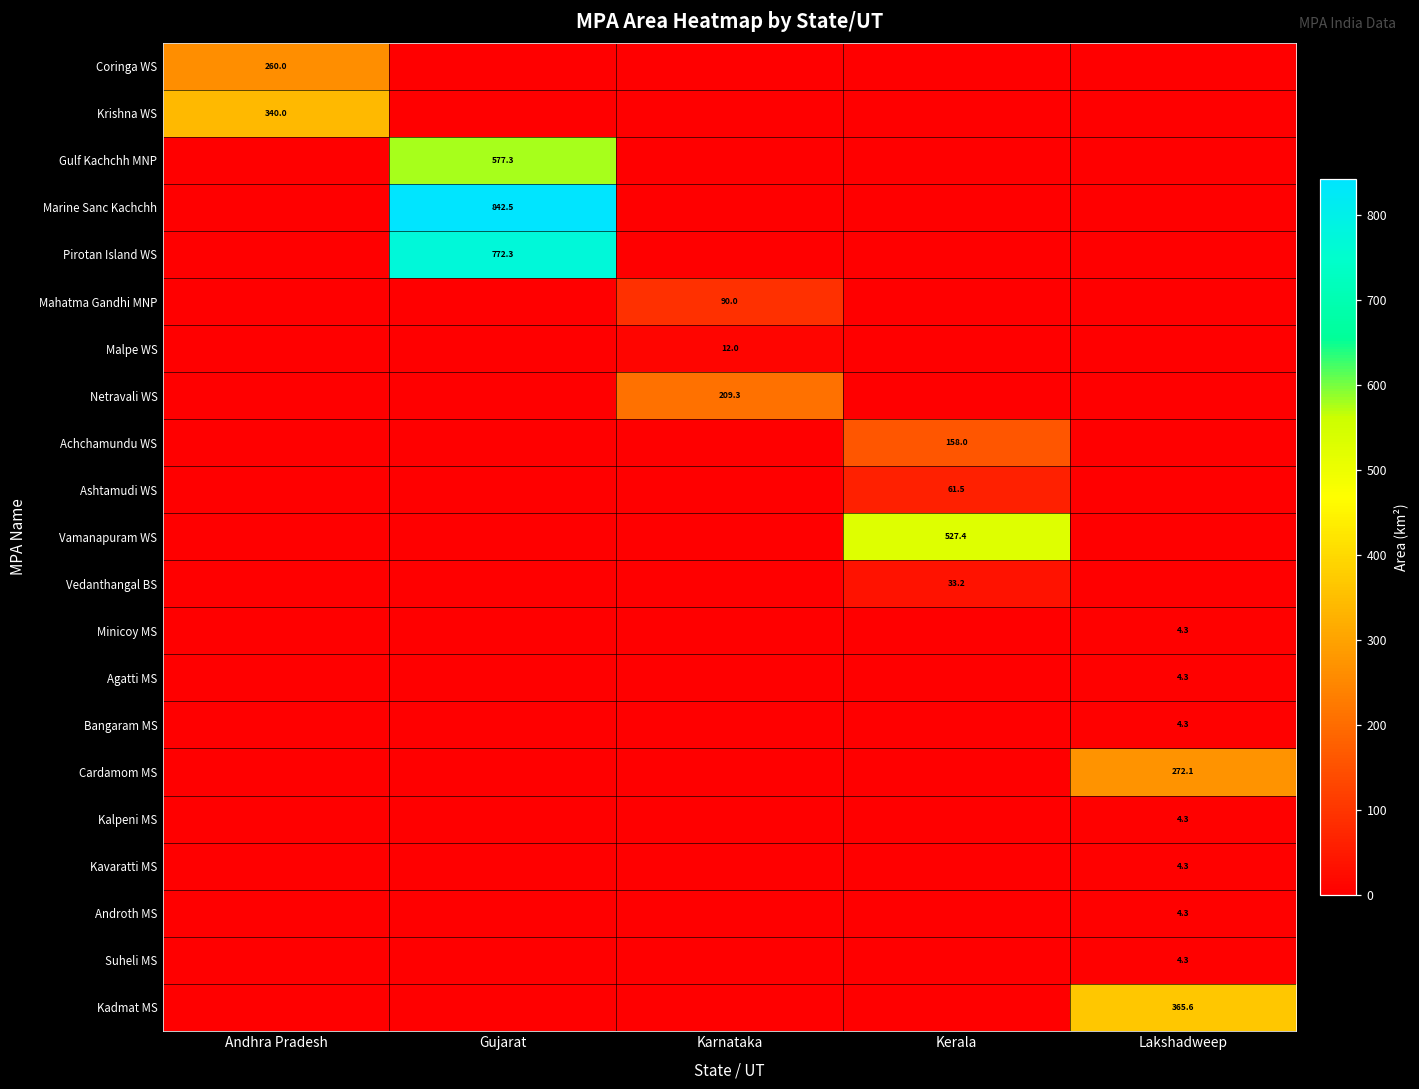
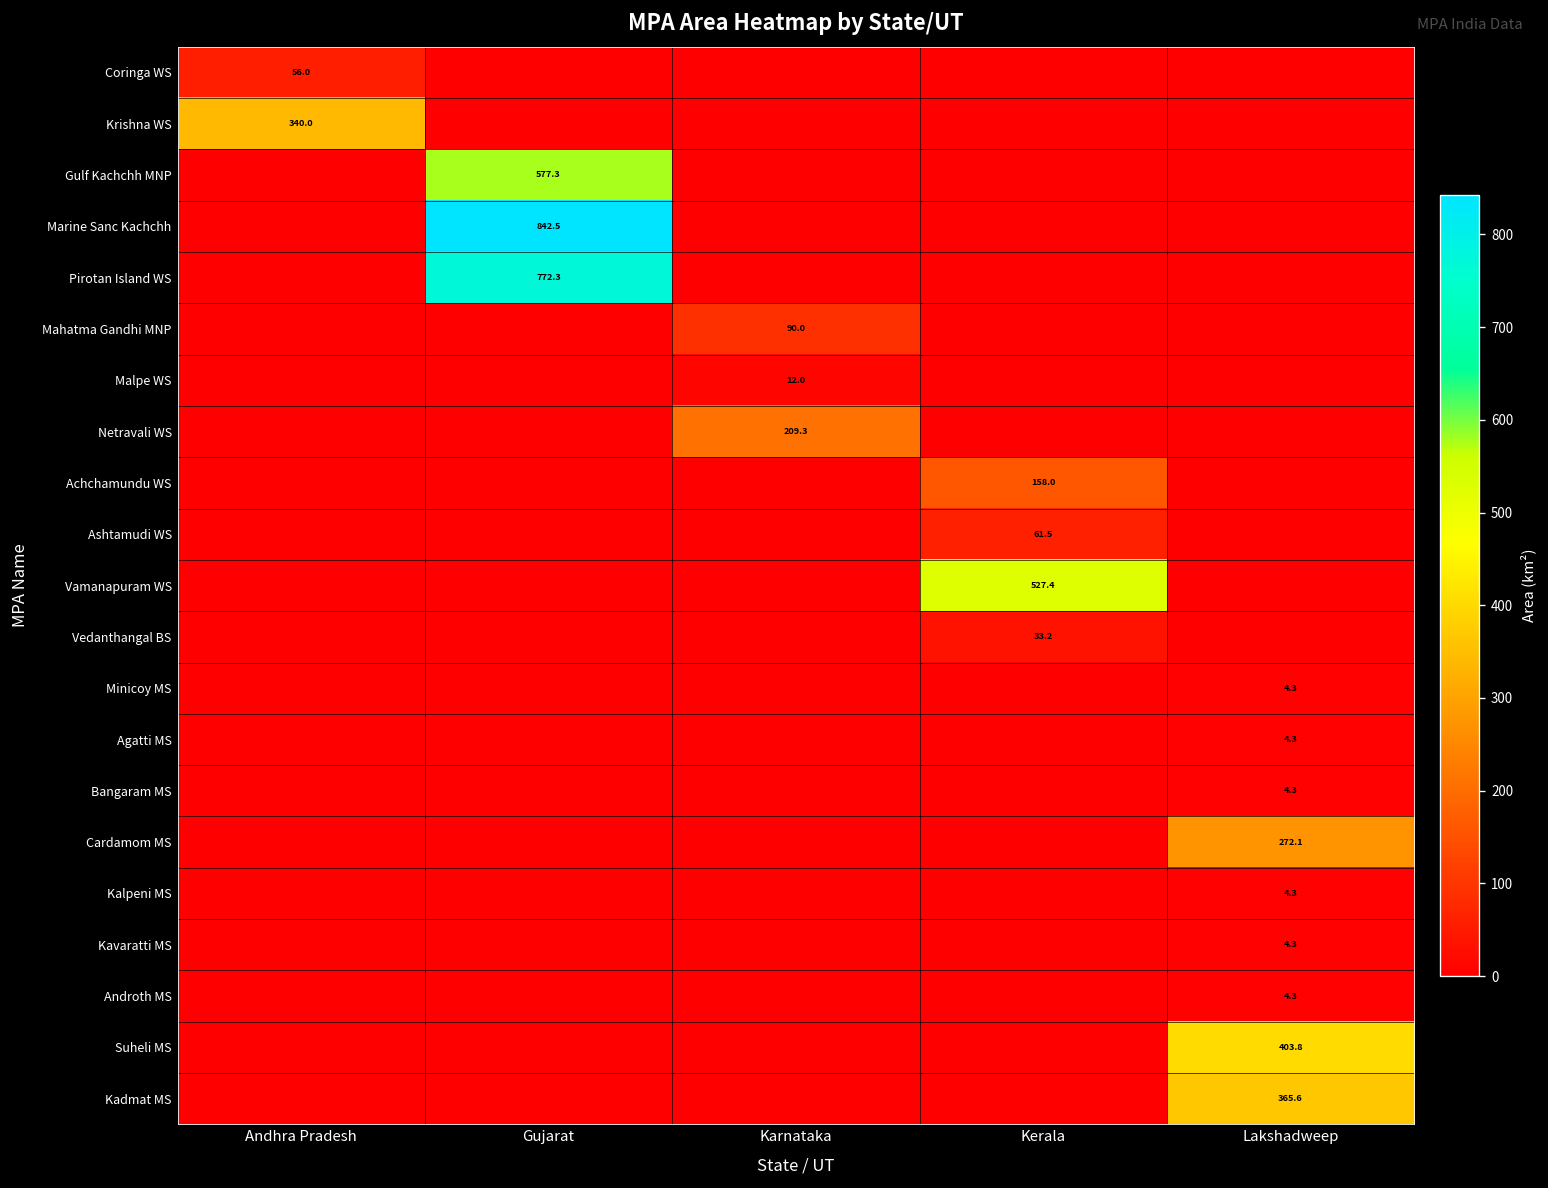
  {
    "Coringa WS": {
-     "Andhra Pradesh": 260.0
+     "Andhra Pradesh": 56.0
    },
    "Krishna WS": {
      "Andhra Pradesh": 340.0
    },
    "Gulf Kachchh MNP": {
      "Gujarat": 577.3
    },
    "Marine Sanc Kachchh": {
      "Gujarat": 842.5
    },
    "Pirotan Island WS": {
      "Gujarat": 772.3
    },
    "Mahatma Gandhi MNP": {
      "Karnataka": 90.0
    },
    "Malpe WS": {
      "Karnataka": 12.0
    },
    "Netravali WS": {
      "Karnataka": 209.3
    },
    "Achchamundu WS": {
      "Kerala": 158.0
    },
    "Ashtamudi WS": {
      "Kerala": 61.5
    },
    "Vamanapuram WS": {
      "Kerala": 527.4
    },
    "Vedanthangal BS": {
      "Kerala": 33.2
    },
    "Minicoy MS": {
      "Lakshadweep": 4.3
    },
    "Agatti MS": {
      "Lakshadweep": 4.3
    },
    "Bangaram MS": {
      "Lakshadweep": 4.3
    },
    "Cardamom MS": {
      "Lakshadweep": 272.1
    },
    "Kalpeni MS": {
      "Lakshadweep": 4.3
    },
    "Kavaratti MS": {
      "Lakshadweep": 4.3
    },
    "Androth MS": {
      "Lakshadweep": 4.3
    },
    "Suheli MS": {
-     "Lakshadweep": 4.3
+     "Lakshadweep": 403.8
    },
    "Kadmat MS": {
      "Lakshadweep": 365.6
    }
  }
